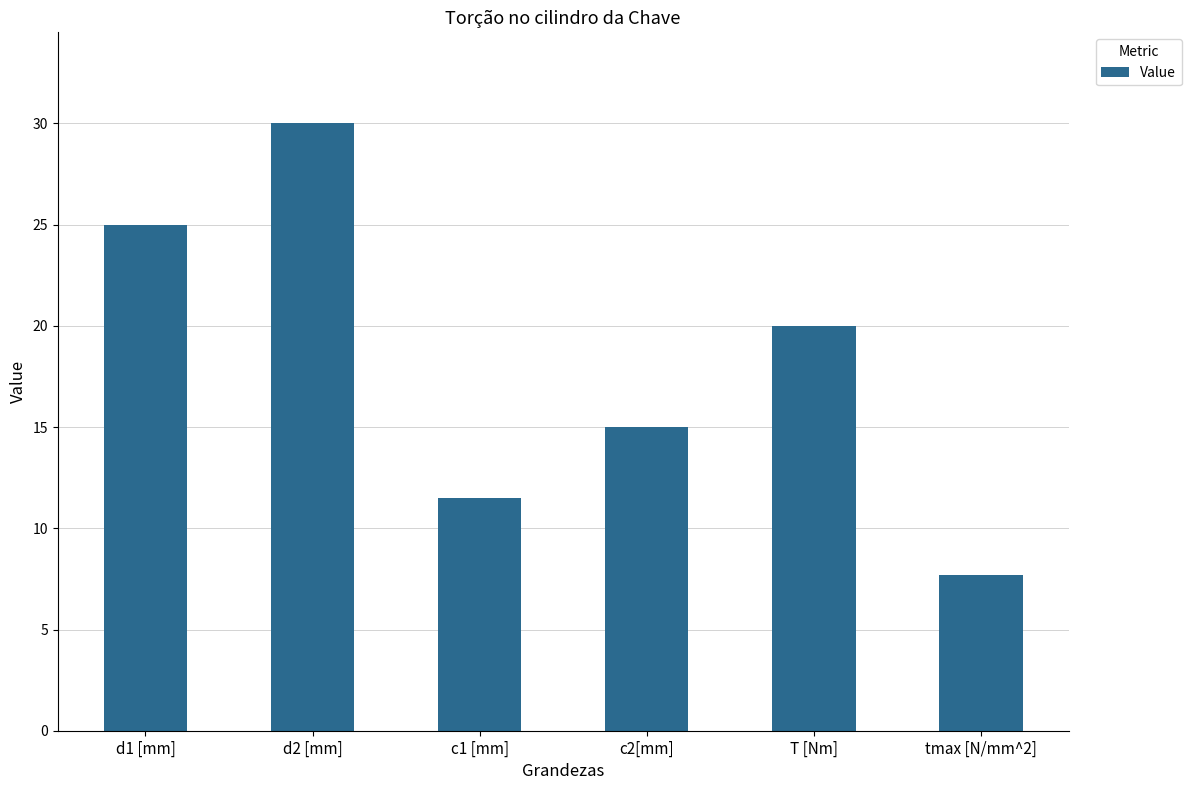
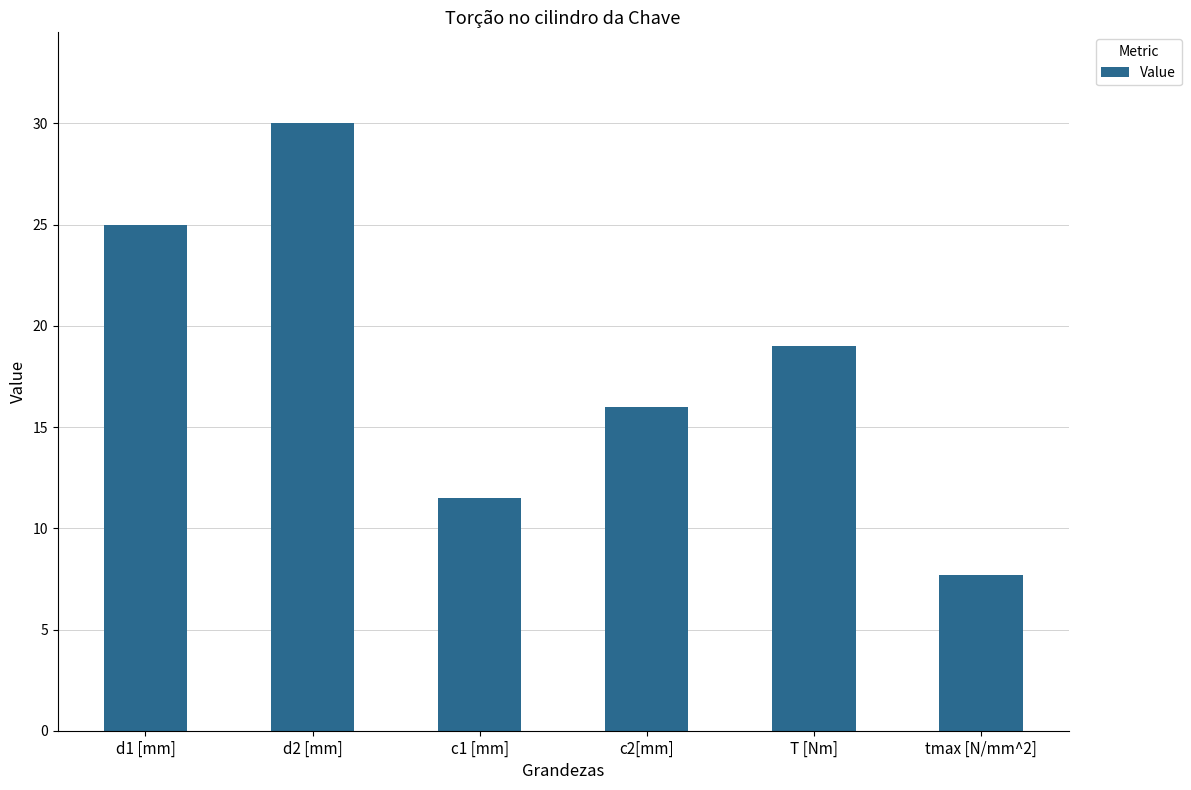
  {
    "d1 [mm]": 25,
    "d2 [mm]": 30,
    "c1 [mm]": 11.5,
-   "c2[mm]": 15,
-   "T [Nm]": 20,
+   "c2[mm]": 16,
+   "T [Nm]": 19,
    "tmax [N/mm^2]": 7.7
  }
